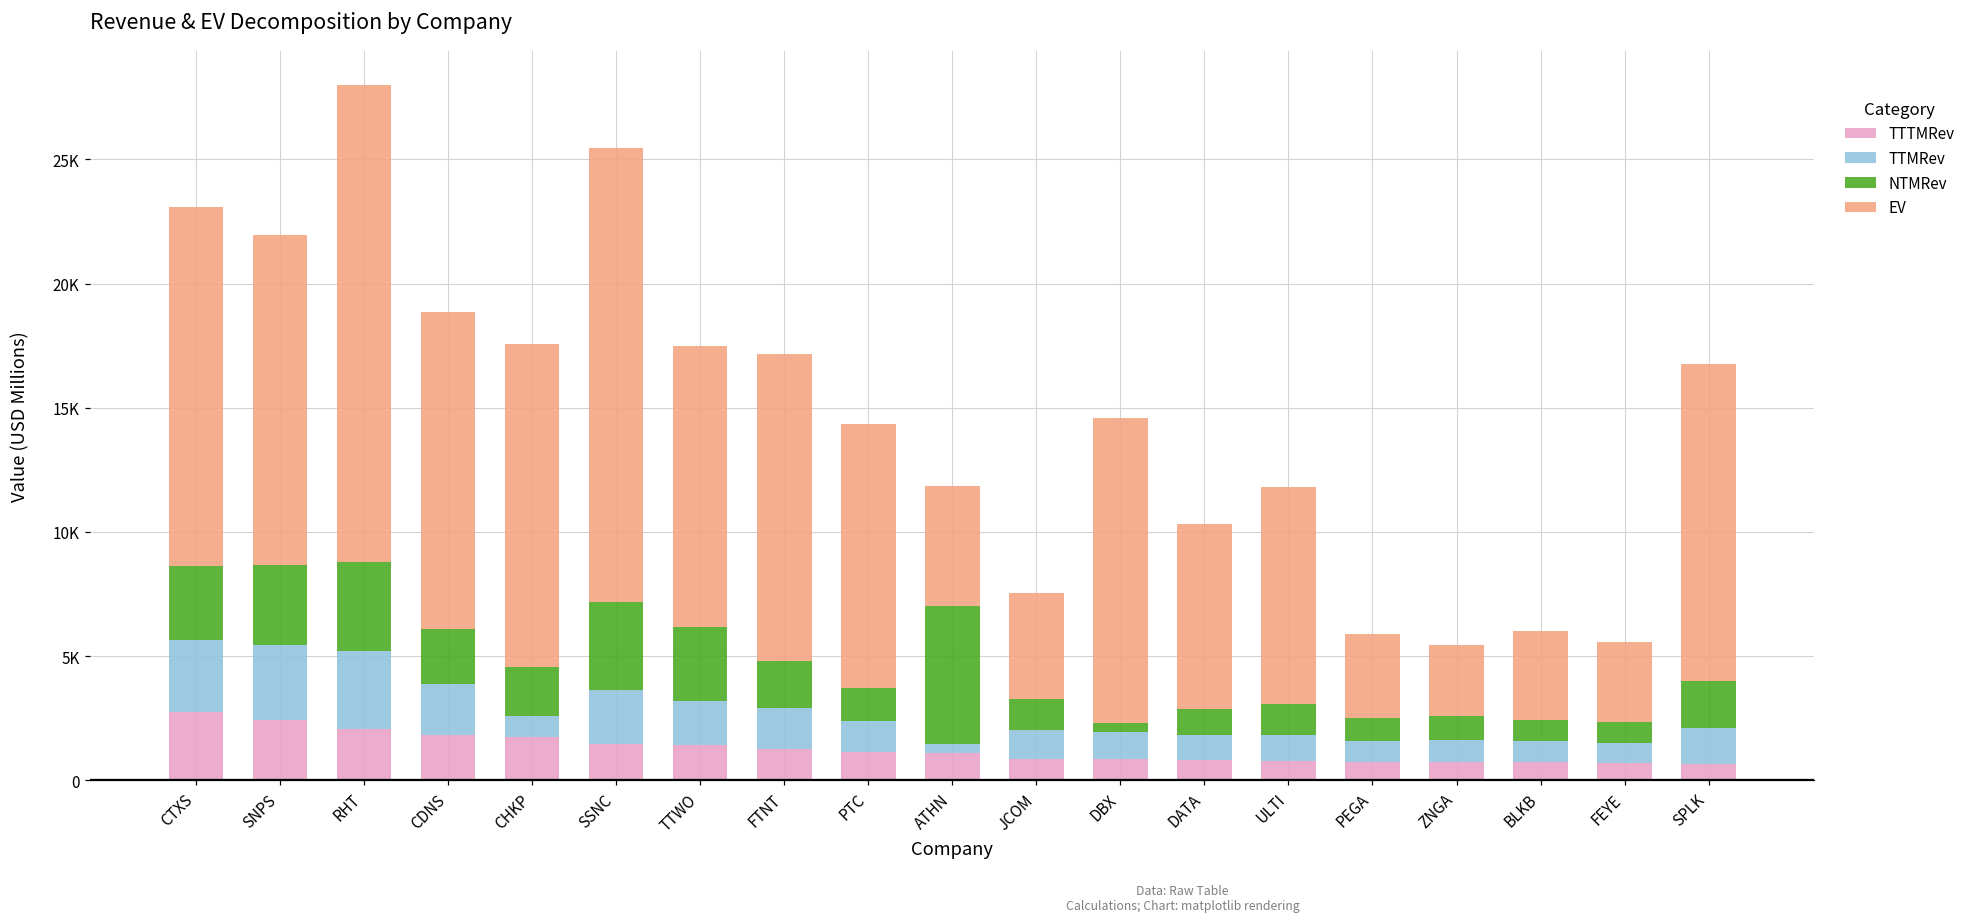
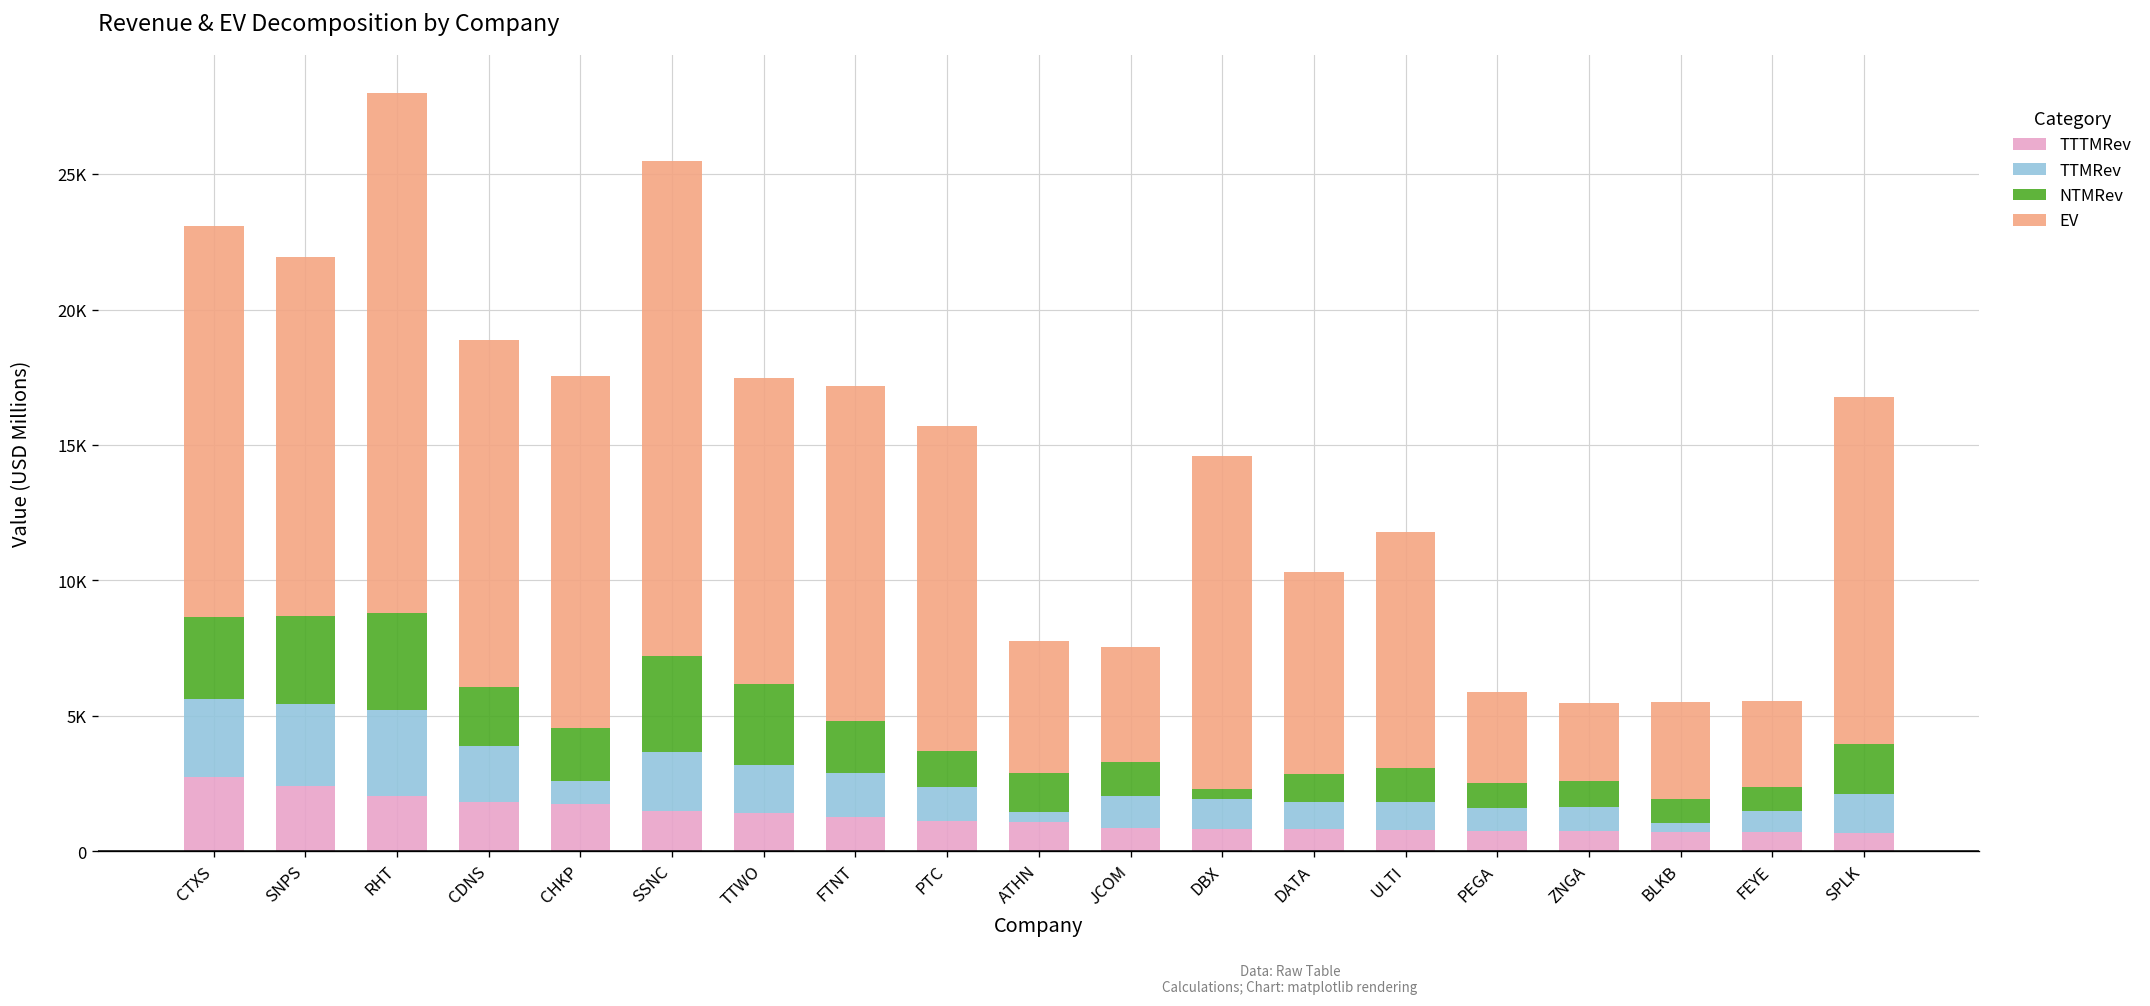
  {
    "TTMRev": {
      "CTXS": 2900,
      "SNPS": 3000,
      "RHT": 3200,
      "CDNS": 2100,
      "CHKP": 900,
      "SSNC": 2200,
      "TTWO": 1800,
      "FTNT": 1600,
      "PTC": 1200,
      "ATHN": 400,
      "JCOM": 1200,
      "DBX": 1100,
      "DATA": 1000,
      "ULTI": 1000,
      "PEGA": 900,
      "ZNGA": 900,
-     "BLKB": 800,
+     "BLKB": 300,
      "FEYE": 800,
      "SPLK": 1400
    },
    "NTMRev": {
      "CTXS": 3000,
      "SNPS": 3200,
      "RHT": 3600,
      "CDNS": 2200,
      "CHKP": 2000,
      "SSNC": 3500,
      "TTWO": 3000,
      "FTNT": 1900,
      "PTC": 1300,
-     "ATHN": 5500,
+     "ATHN": 1400,
      "JCOM": 1300,
      "DBX": 400,
      "DATA": 1100,
      "ULTI": 1200,
      "PEGA": 900,
      "ZNGA": 1000,
      "BLKB": 900,
      "FEYE": 900,
      "SPLK": 1900
    },
    "EV": {
      "CTXS": 14400,
      "SNPS": 13300,
      "RHT": 19200,
      "CDNS": 12800,
      "CHKP": 13000,
      "SSNC": 18300,
      "TTWO": 11300,
      "FTNT": 12400,
-     "PTC": 10600,
+     "PTC": 12000,
      "ATHN": 4900,
      "JCOM": 4300,
      "DBX": 12300,
      "DATA": 7400,
      "ULTI": 8700,
      "PEGA": 3300,
      "ZNGA": 2900,
      "BLKB": 3600,
      "FEYE": 3200,
      "SPLK": 12800
    }
  }
